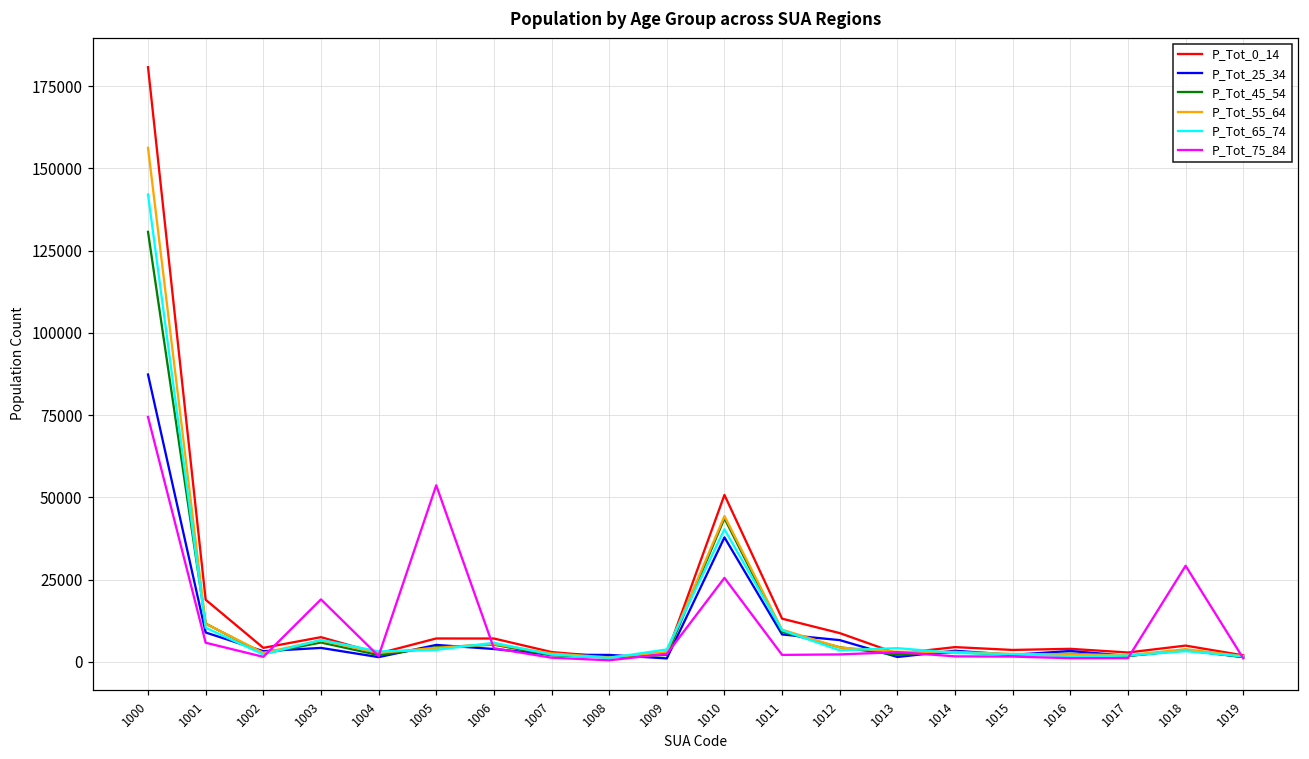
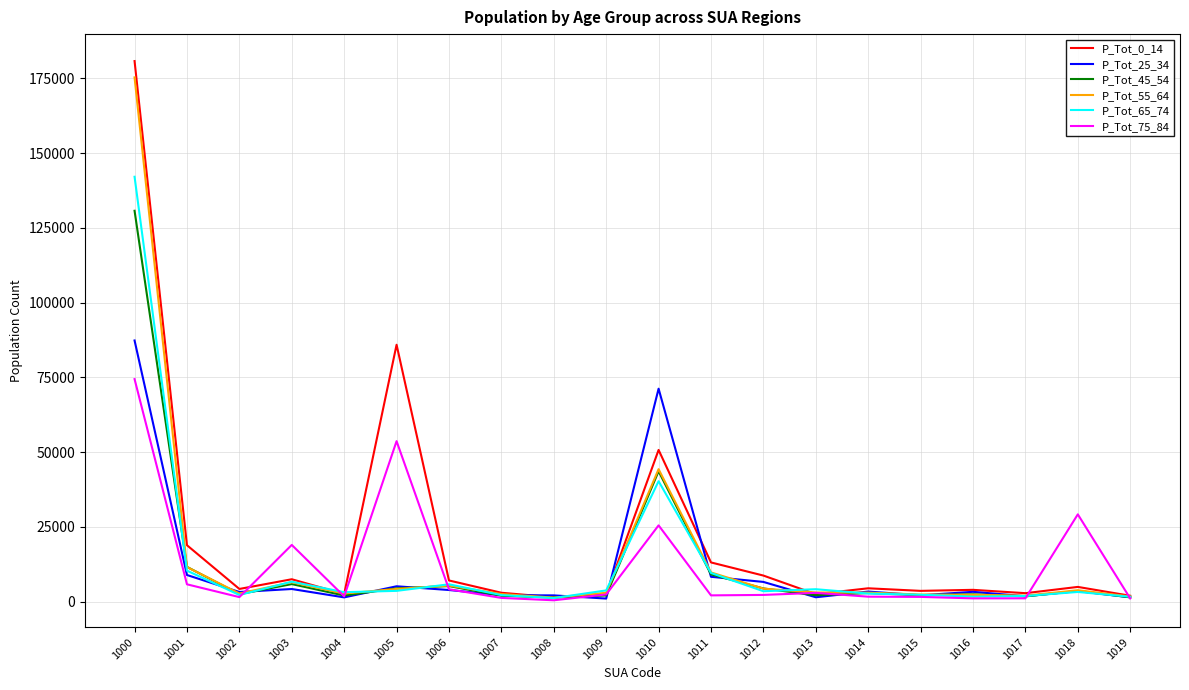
  {
    "P_Tot_0_14": {
      "1000": 181000,
      "1001": 19000,
      "1002": 4000,
-     "1005": 7000,
+     "1005": 86000,
      "1006": 7000,
      "1010": 51000,
      "1011": 13000,
      "1012": 9000,
      "1014": 4000,
      "1015": 4000,
      "1018": 5000
    },
    "P_Tot_25_34": {
      "1000": 87000,
      "1001": 9000,
      "1003": 4000,
      "1009": 1000,
-     "1010": 38000,
+     "1010": 71000,
      "1012": 7000
    },
    "P_Tot_45_54": {
      "1000": 131000
    },
    "P_Tot_55_64": {
-     "1000": 156000
+     "1000": 175000
    },
    "P_Tot_65_74": {
      "1000": 142000,
      "1001": 10000,
      "1010": 40000,
      "1012": 4000,
      "1013": 4000
    },
    "P_Tot_75_84": {
      "1000": 74000,
      "1001": 6000,
      "1003": 19000,
      "1005": 54000,
      "1010": 26000,
      "1011": 2000,
      "1012": 2000,
      "1014": 2000,
      "1018": 29000
    }
  }
